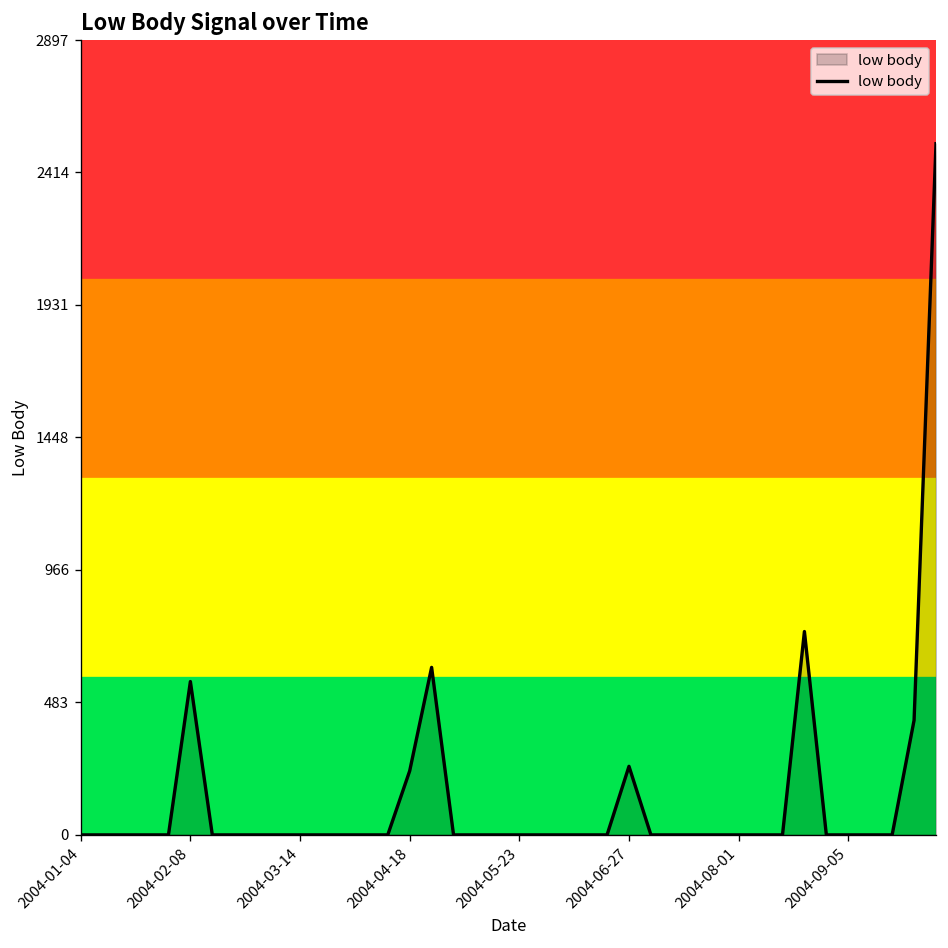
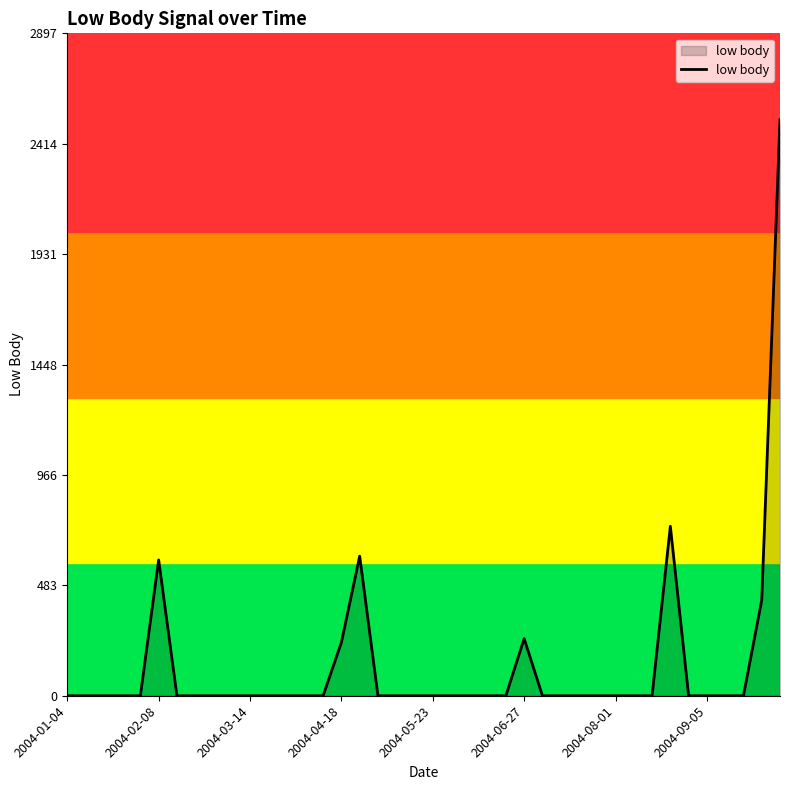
  {
    "2004-01-04": 0,
-   "2004-02-08": 560,
+   "2004-02-08": 590,
    "2004-03-14": 0,
    "2004-04-18": 230,
    "2004-05-23": 0,
    "2004-06-27": 250,
    "2004-08-01": 0,
    "2004-09-05": 0
  }
